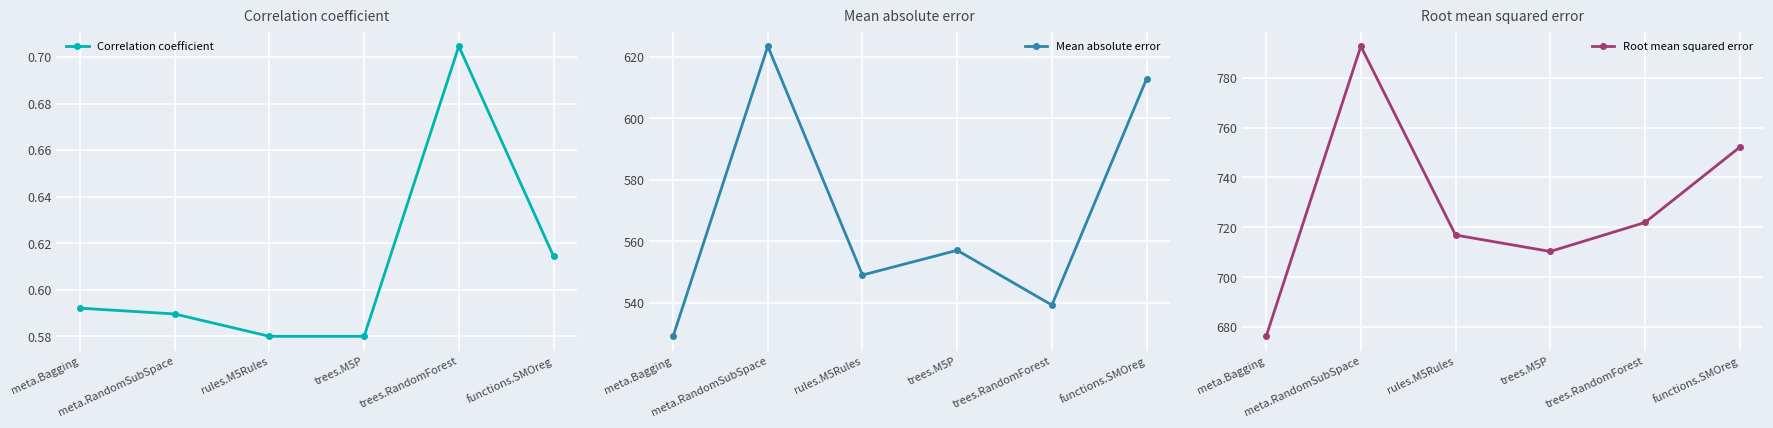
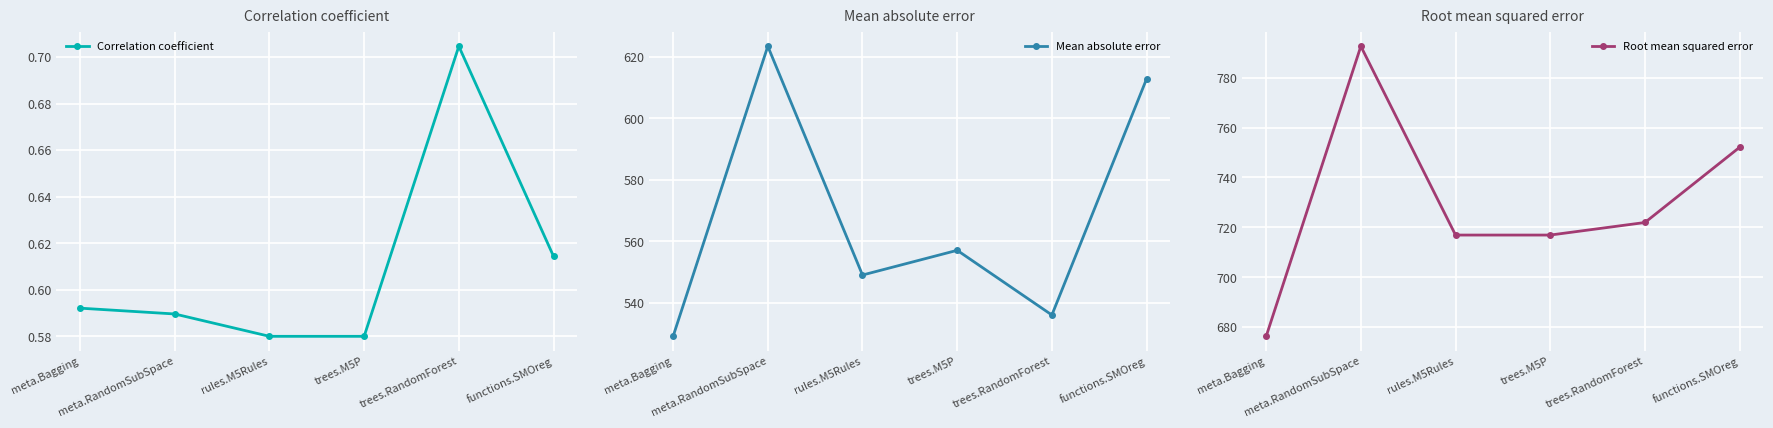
  {
    "Correlation coefficient": {
      "meta.Bagging": 0.592,
      "meta.RandomSubSpace": 0.590,
      "rules.M5Rules": 0.580,
      "trees.M5P": 0.580,
      "trees.RandomForest": 0.705,
      "functions.SMOreg": 0.614
    },
    "Mean absolute error": {
      "meta.Bagging": 529,
      "meta.RandomSubSpace": 623,
      "rules.M5Rules": 549,
      "trees.M5P": 557,
-     "trees.RandomForest": 539,
+     "trees.RandomForest": 536,
      "functions.SMOreg": 613
    },
    "Root mean squared error": {
      "meta.Bagging": 676,
      "meta.RandomSubSpace": 793,
      "rules.M5Rules": 717,
-     "trees.M5P": 710,
+     "trees.M5P": 717,
      "trees.RandomForest": 722,
      "functions.SMOreg": 752
    }
  }
